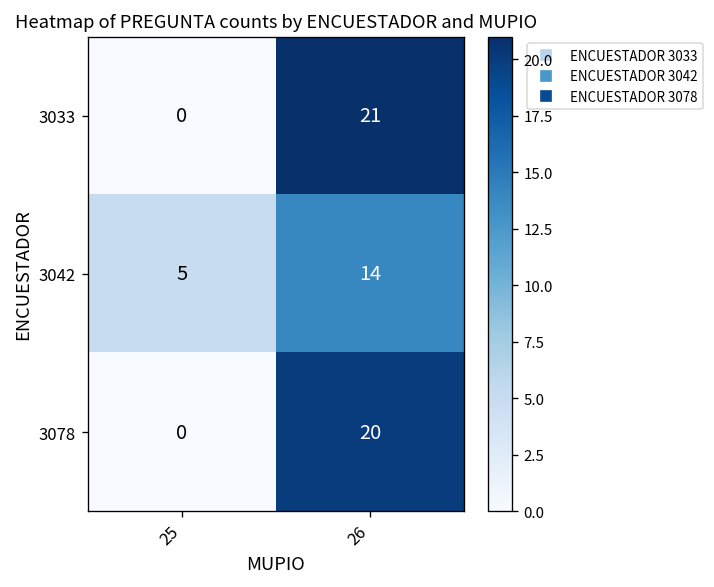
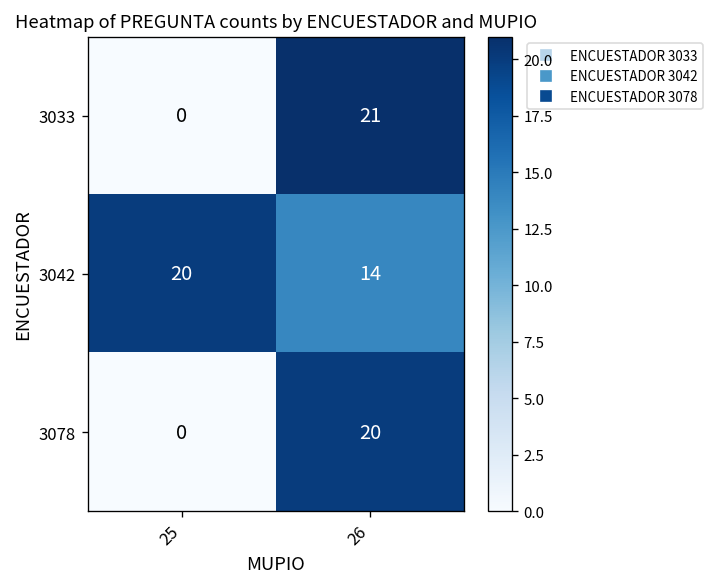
  {
    "3033": {
      "25": 0,
      "26": 21
    },
    "3042": {
-     "25": 5,
+     "25": 20,
      "26": 14
    },
    "3078": {
      "25": 0,
      "26": 20
    }
  }
